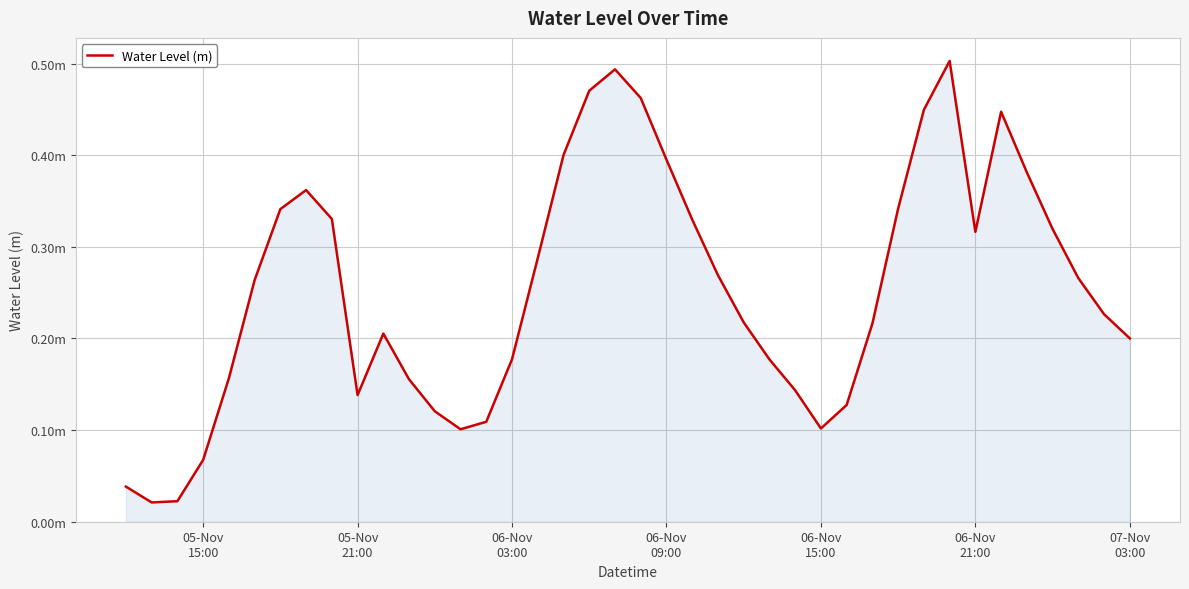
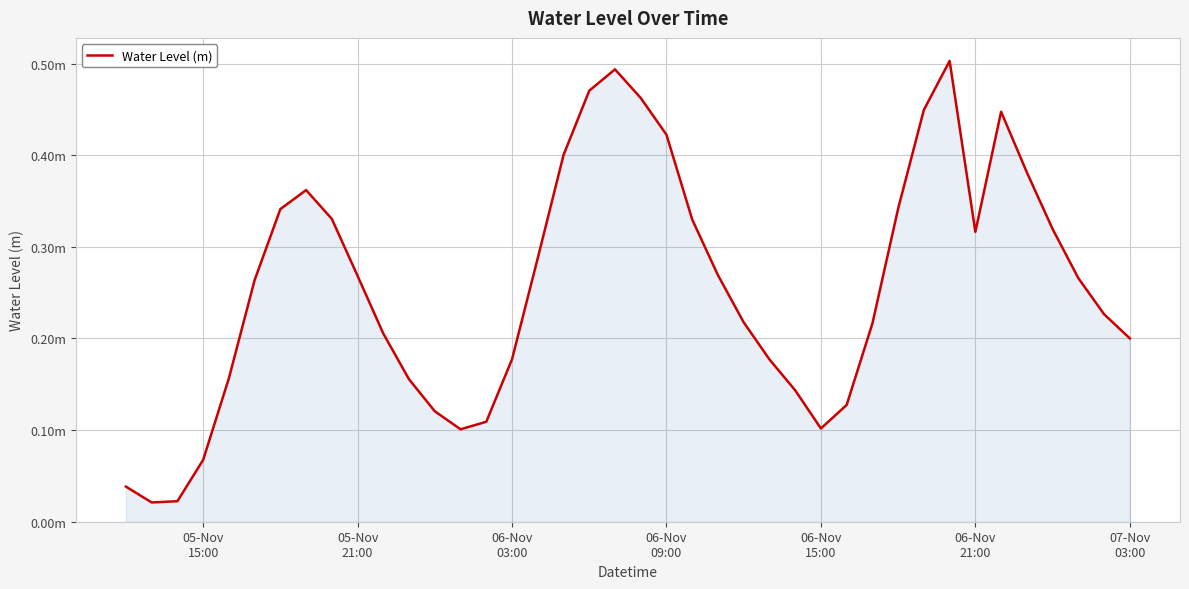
  {
    "05-Nov 15:00": "0.07m",
-   "05-Nov 21:00": "0.14m",
+   "05-Nov 21:00": "0.27m",
    "06-Nov 03:00": "0.18m",
-   "06-Nov 09:00": "0.40m",
+   "06-Nov 09:00": "0.42m",
    "06-Nov 15:00": "0.10m",
    "06-Nov 21:00": "0.32m",
    "07-Nov 03:00": "0.20m"
  }
